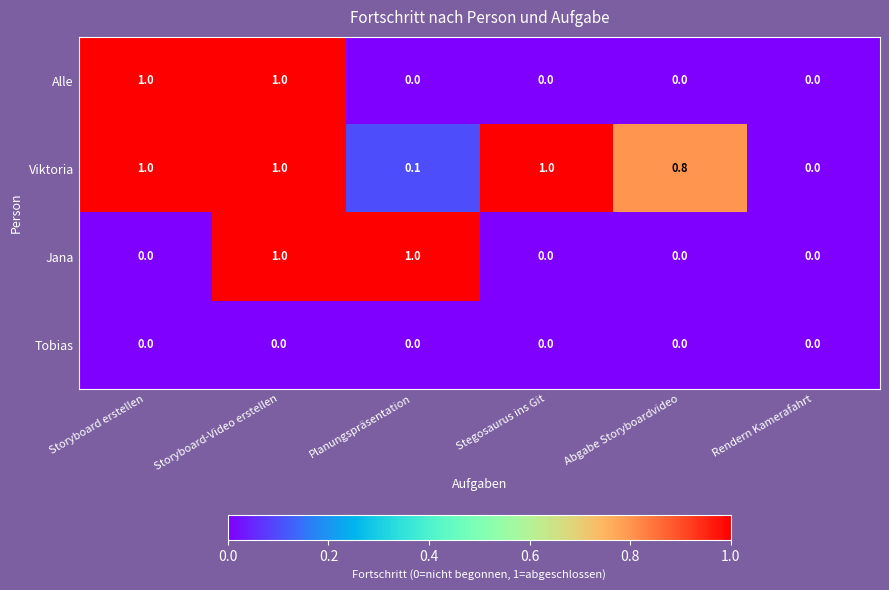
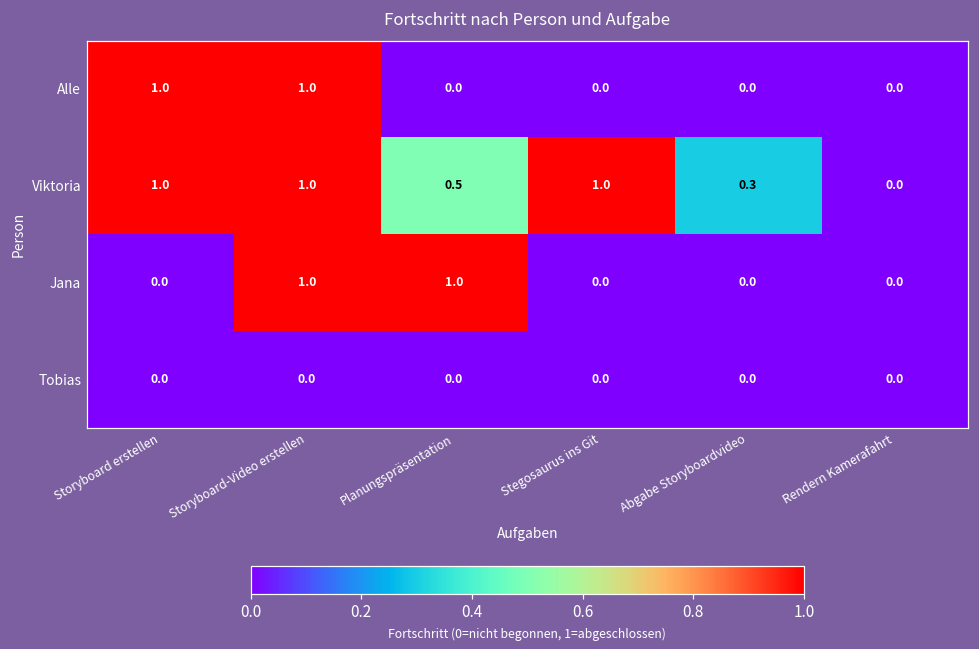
  {
    "Alle": {
      "Storyboard erstellen": 1.0,
      "Storyboard-Video erstellen": 1.0,
      "Planungspräsentation": 0.0,
      "Stegosaurus ins Git": 0.0,
      "Abgabe Storyboardvideo": 0.0,
      "Rendern Kamerafahrt": 0.0
    },
    "Viktoria": {
      "Storyboard erstellen": 1.0,
      "Storyboard-Video erstellen": 1.0,
-     "Planungspräsentation": 0.1,
+     "Planungspräsentation": 0.5,
      "Stegosaurus ins Git": 1.0,
-     "Abgabe Storyboardvideo": 0.8,
+     "Abgabe Storyboardvideo": 0.3,
      "Rendern Kamerafahrt": 0.0
    },
    "Jana": {
      "Storyboard erstellen": 0.0,
      "Storyboard-Video erstellen": 1.0,
      "Planungspräsentation": 1.0,
      "Stegosaurus ins Git": 0.0,
      "Abgabe Storyboardvideo": 0.0,
      "Rendern Kamerafahrt": 0.0
    },
    "Tobias": {
      "Storyboard erstellen": 0.0,
      "Storyboard-Video erstellen": 0.0,
      "Planungspräsentation": 0.0,
      "Stegosaurus ins Git": 0.0,
      "Abgabe Storyboardvideo": 0.0,
      "Rendern Kamerafahrt": 0.0
    }
  }
